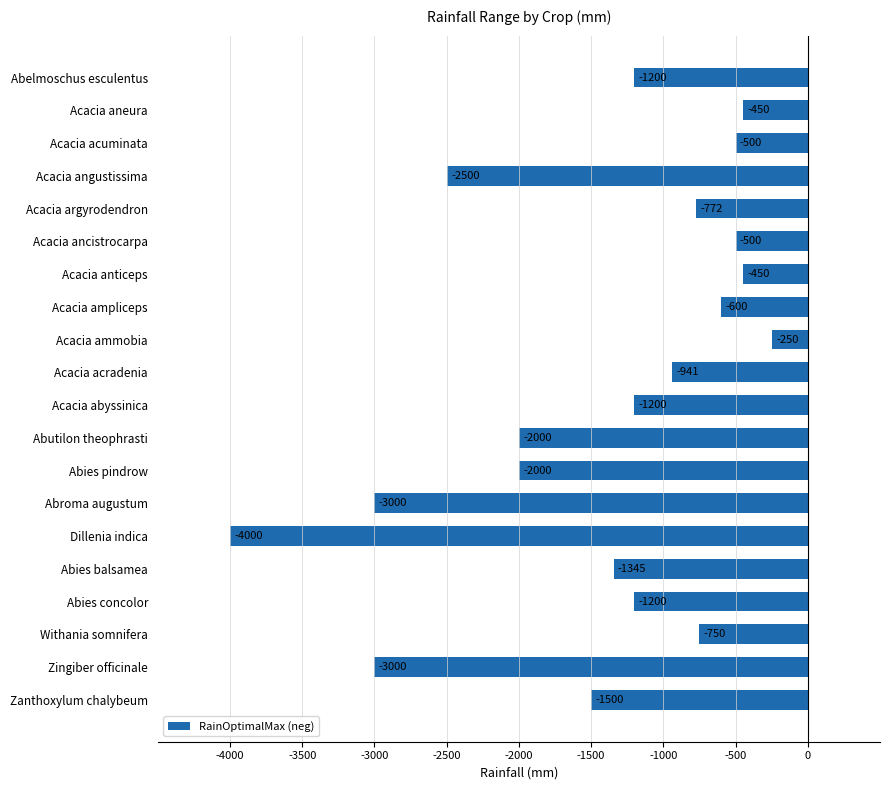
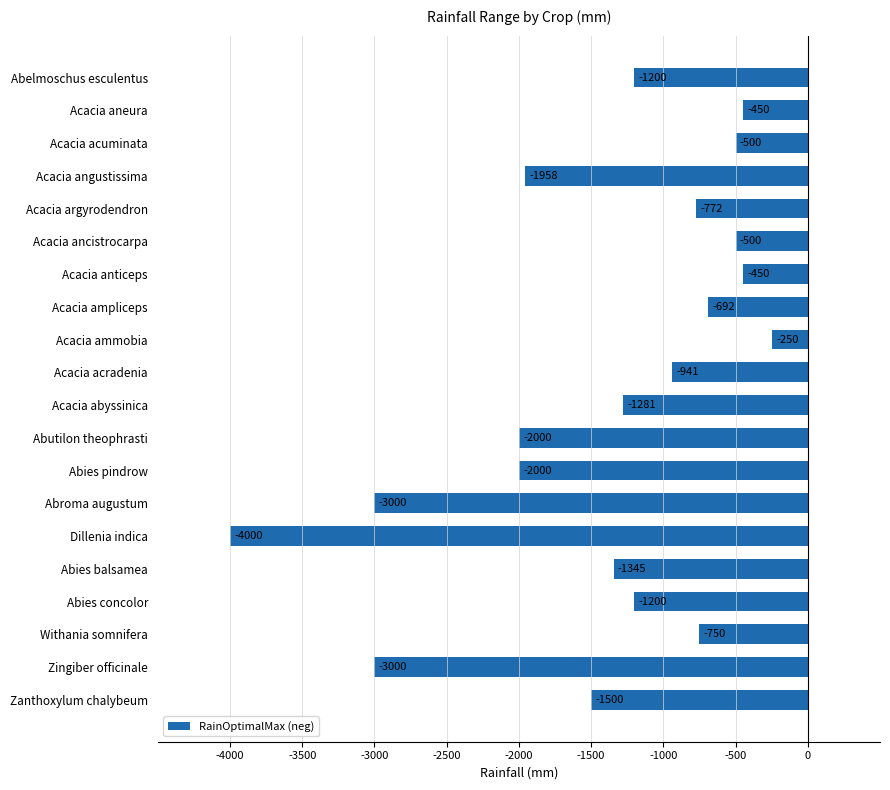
  {
    "Abelmoschus esculentus": -1200,
    "Acacia aneura": -450,
    "Acacia acuminata": -500,
-   "Acacia angustissima": -2500,
+   "Acacia angustissima": -1958,
    "Acacia argyrodendron": -772,
    "Acacia ancistrocarpa": -500,
    "Acacia anticeps": -450,
-   "Acacia ampliceps": -600,
+   "Acacia ampliceps": -692,
    "Acacia ammobia": -250,
    "Acacia acradenia": -941,
-   "Acacia abyssinica": -1200,
+   "Acacia abyssinica": -1281,
    "Abutilon theophrasti": -2000,
    "Abies pindrow": -2000,
    "Abroma augustum": -3000,
    "Dillenia indica": -4000,
    "Abies balsamea": -1345,
    "Abies concolor": -1200,
    "Withania somnifera": -750,
    "Zingiber officinale": -3000,
    "Zanthoxylum chalybeum": -1500
  }
